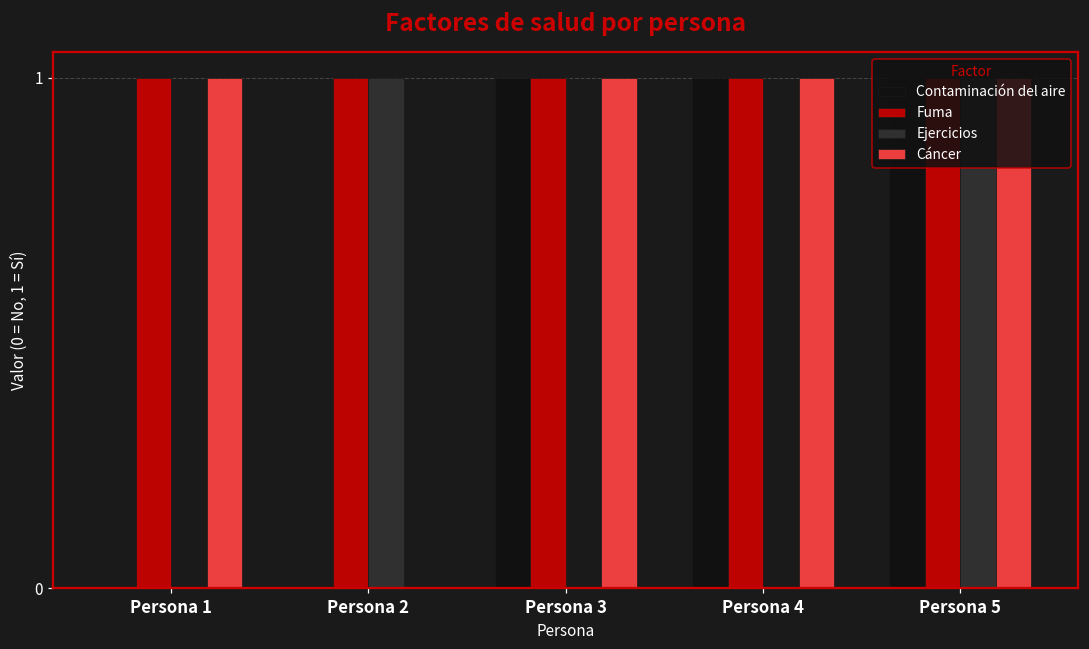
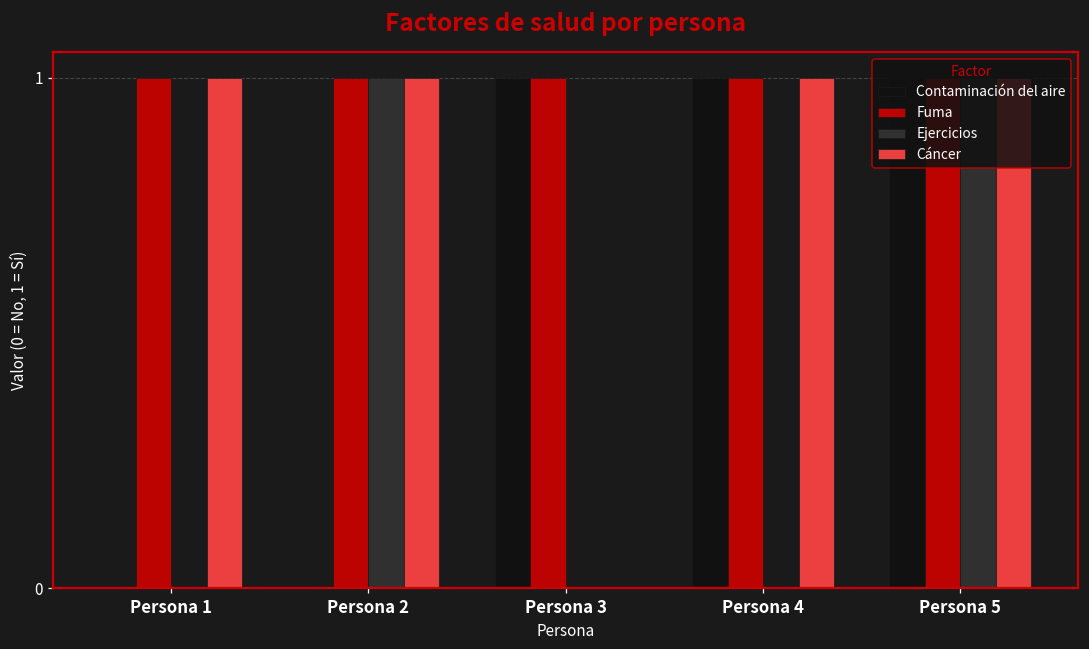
  {
    "Fuma": {
      "Persona 1": 1,
      "Persona 2": 1,
      "Persona 3": 1,
      "Persona 4": 1
    },
    "Cáncer": {
      "Persona 1": 1,
-     "Persona 2": 0,
-     "Persona 3": 1,
+     "Persona 2": 1,
+     "Persona 3": 0,
      "Persona 4": 1
    }
  }
